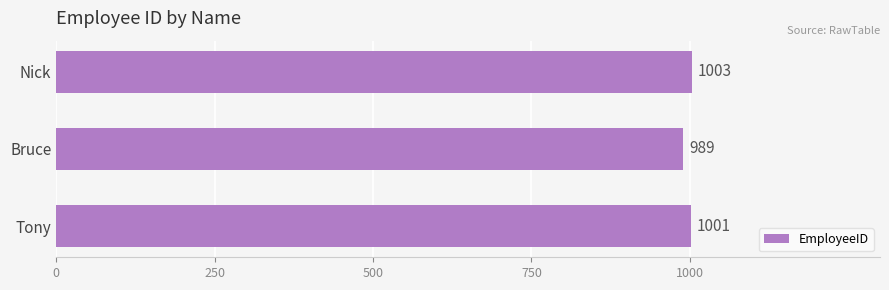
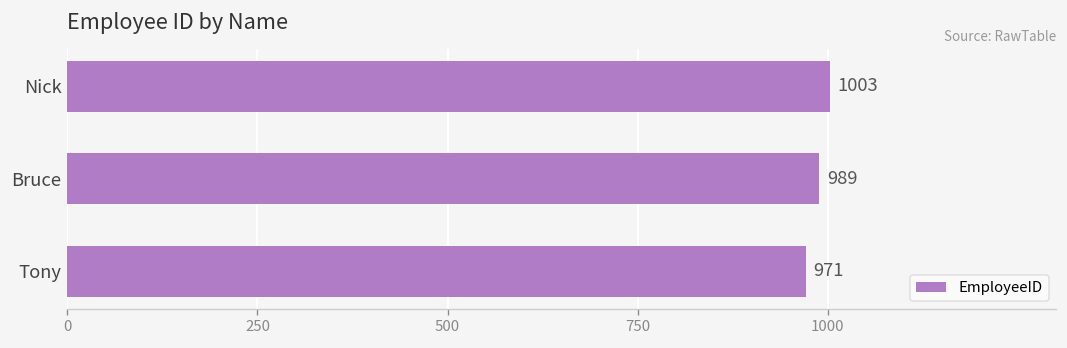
  {
    "Nick": 1003,
    "Bruce": 989,
-   "Tony": 1001
+   "Tony": 971
  }
